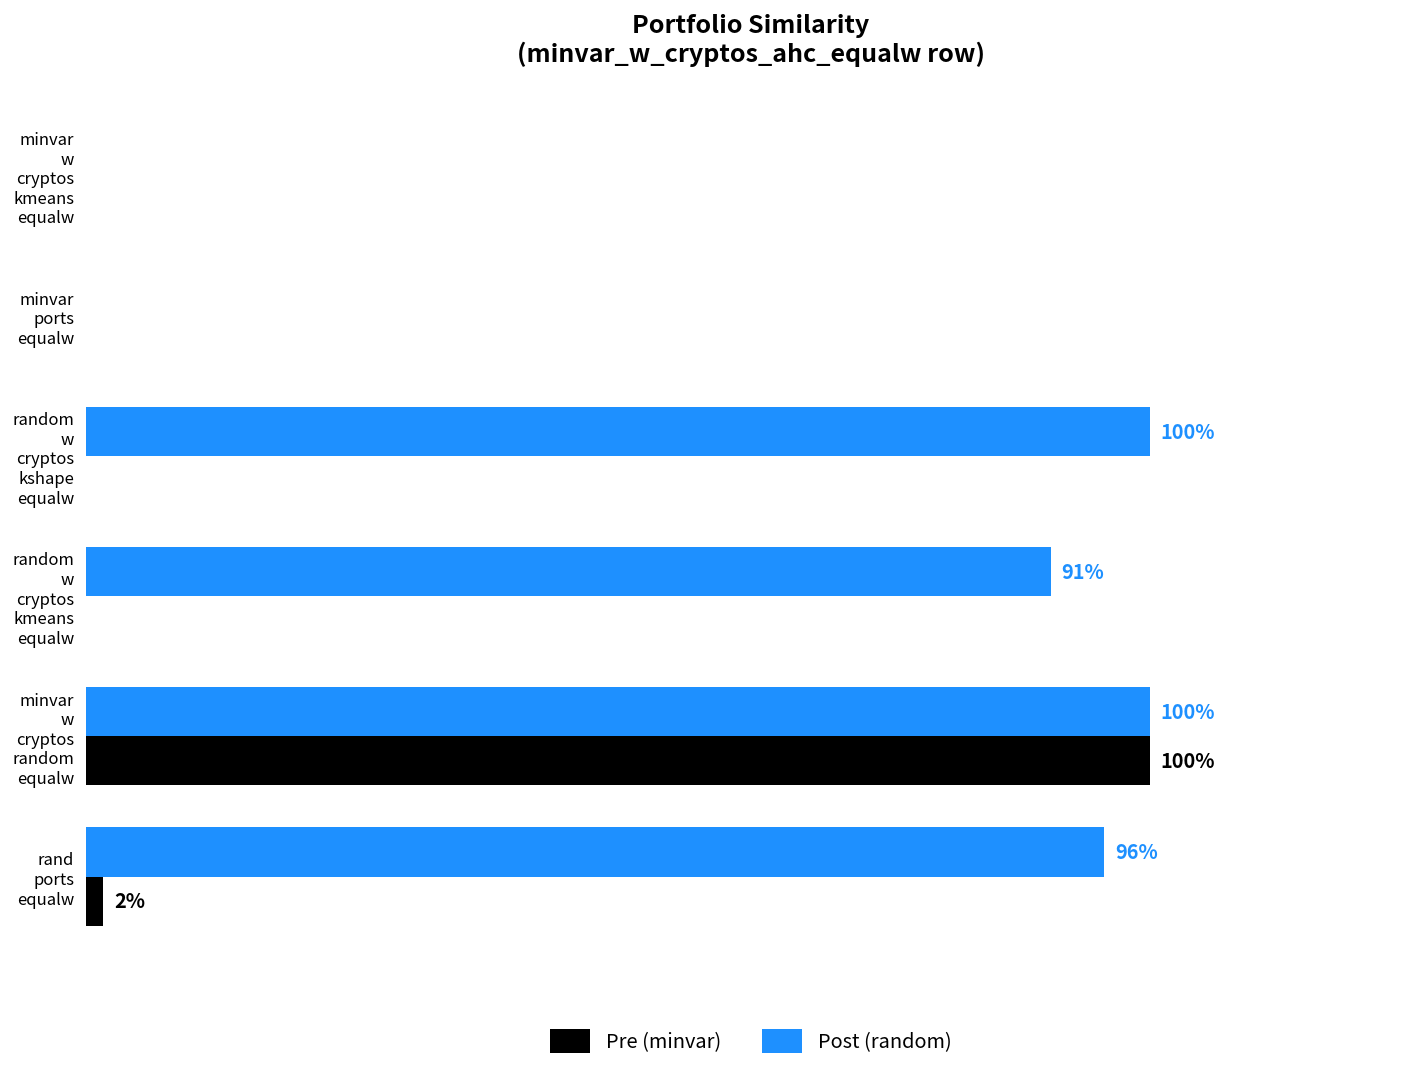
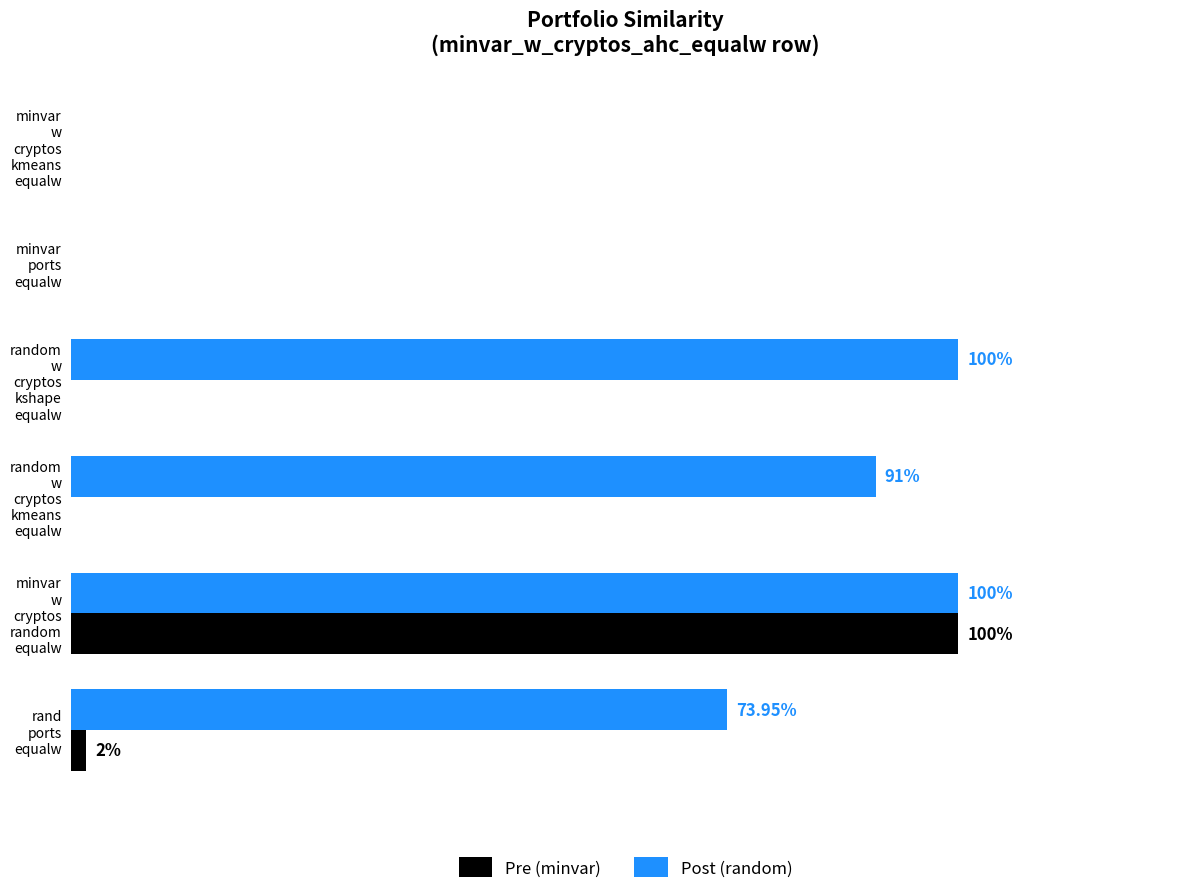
  {
    "Pre (minvar)": {
      "minvar w cryptos random equalw": "100%",
      "rand ports equalw": "2%"
    },
    "Post (random)": {
      "random w cryptos kshape equalw": "100%",
      "random w cryptos kmeans equalw": "91%",
      "minvar w cryptos random equalw": "100%",
-     "rand ports equalw": "96%"
+     "rand ports equalw": "73.95%"
    }
  }
